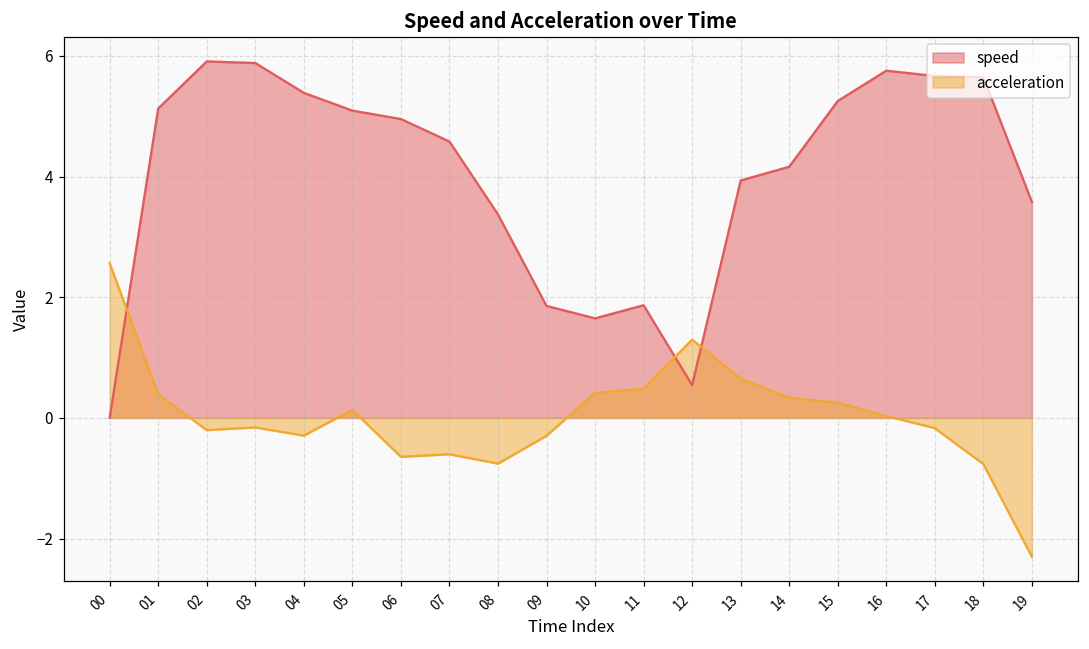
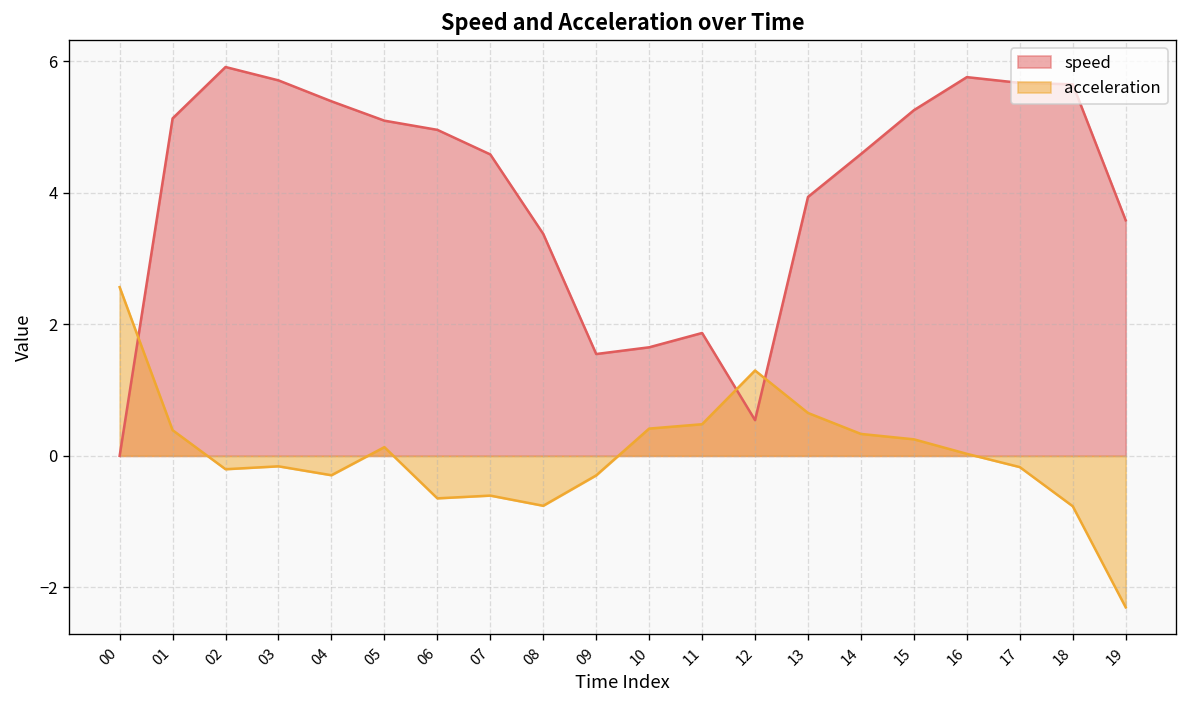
  {
    "speed": {
      "00": 0.0,
      "01": 5.1,
      "02": 5.9,
-     "03": 5.9,
+     "03": 5.7,
      "04": 5.4,
      "05": 5.1,
      "06": 5.0,
      "07": 4.6,
      "08": 3.4,
-     "09": 1.9,
+     "09": 1.5,
      "10": 1.6,
      "11": 1.9,
      "12": 0.5,
      "13": 3.9,
-     "14": 4.2,
+     "14": 4.6,
      "15": 5.3,
      "16": 5.8,
      "19": 3.6
    }
  }
